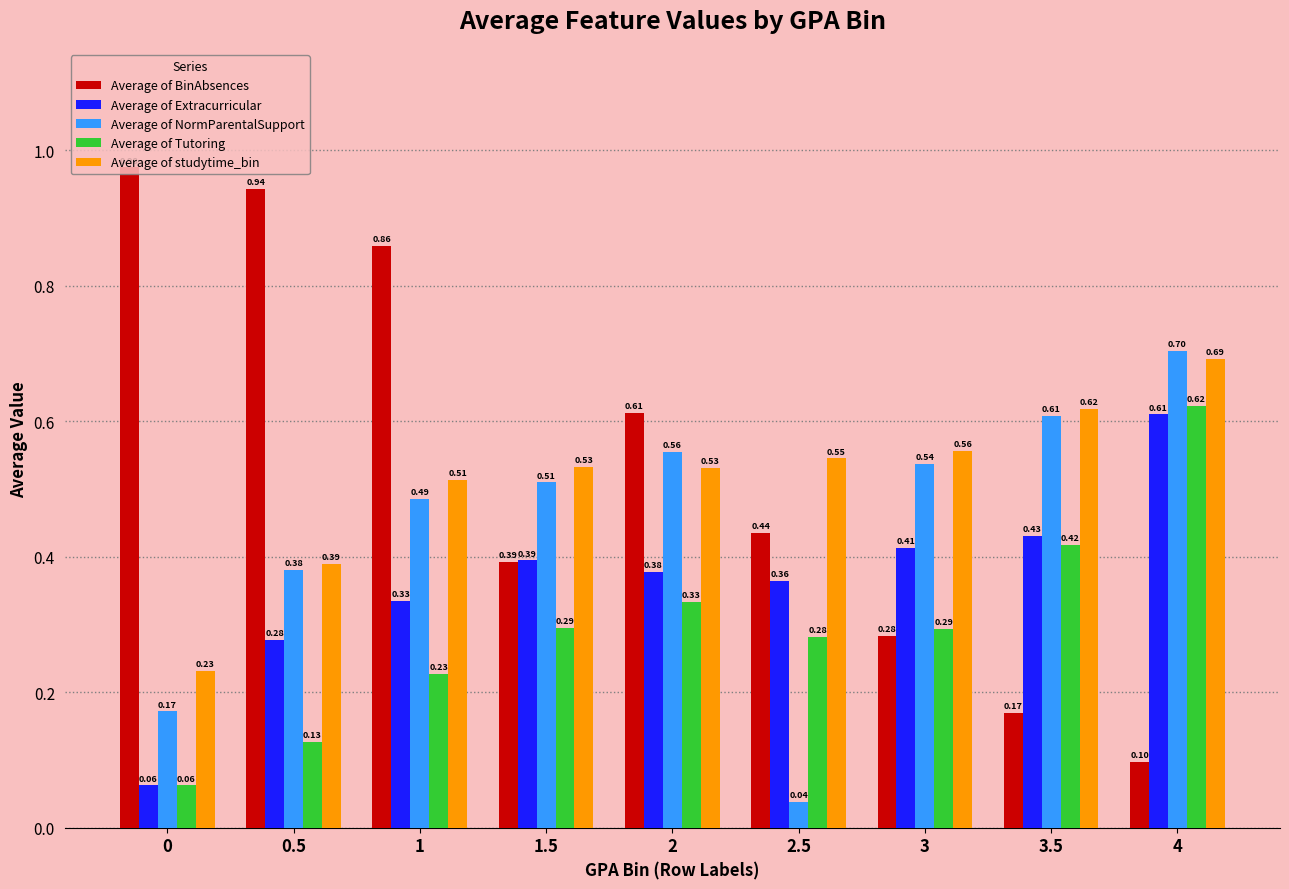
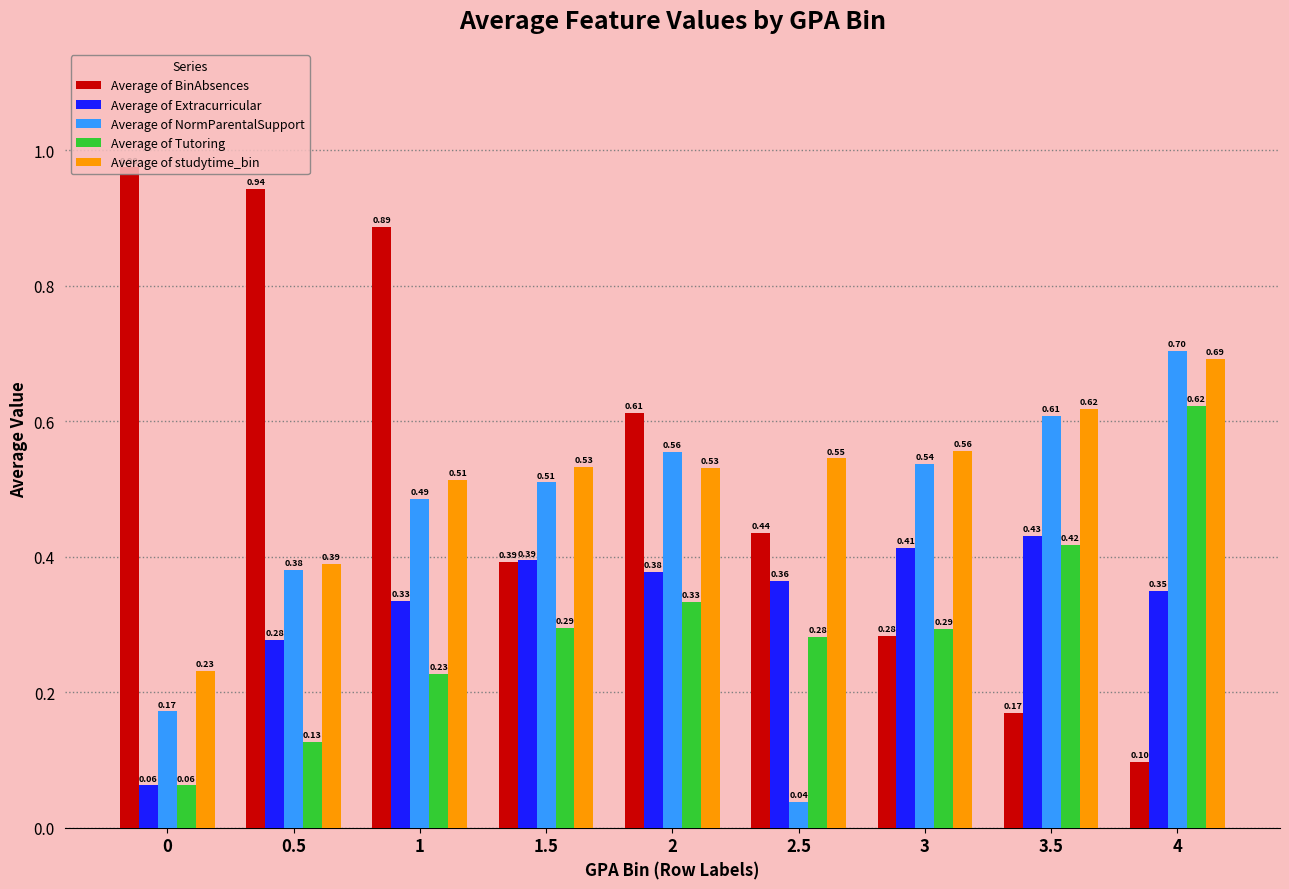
  {
    "Average of BinAbsences": {
      "0.5": 0.94,
-     "1": 0.86,
+     "1": 0.89,
      "1.5": 0.39,
      "2": 0.61,
      "2.5": 0.44,
      "3": 0.28,
      "3.5": 0.17,
      "4": 0.10
    },
    "Average of Extracurricular": {
      "0": 0.06,
      "0.5": 0.28,
      "1": 0.33,
      "1.5": 0.39,
      "2": 0.38,
      "2.5": 0.36,
      "3": 0.41,
      "3.5": 0.43,
-     "4": 0.61
+     "4": 0.35
    },
    "Average of NormParentalSupport": {
      "0": 0.17,
      "0.5": 0.38,
      "1": 0.49,
      "1.5": 0.51,
      "2": 0.56,
      "2.5": 0.04,
      "3": 0.54,
      "3.5": 0.61,
      "4": 0.70
    },
    "Average of Tutoring": {
      "0": 0.06,
      "0.5": 0.13,
      "1": 0.23,
      "1.5": 0.29,
      "2": 0.33,
      "2.5": 0.28,
      "3": 0.29,
      "3.5": 0.42,
      "4": 0.62
    },
    "Average of studytime_bin": {
      "0": 0.23,
      "0.5": 0.39,
      "1": 0.51,
      "1.5": 0.53,
      "2": 0.53,
      "2.5": 0.55,
      "3": 0.56,
      "3.5": 0.62,
      "4": 0.69
    }
  }
